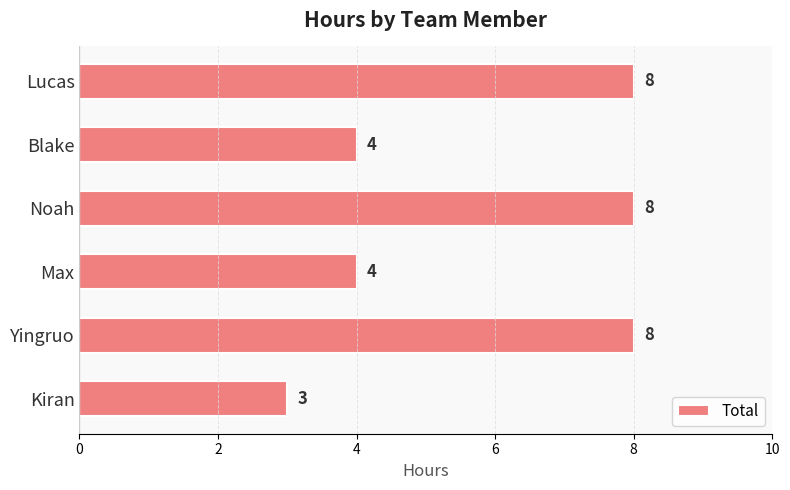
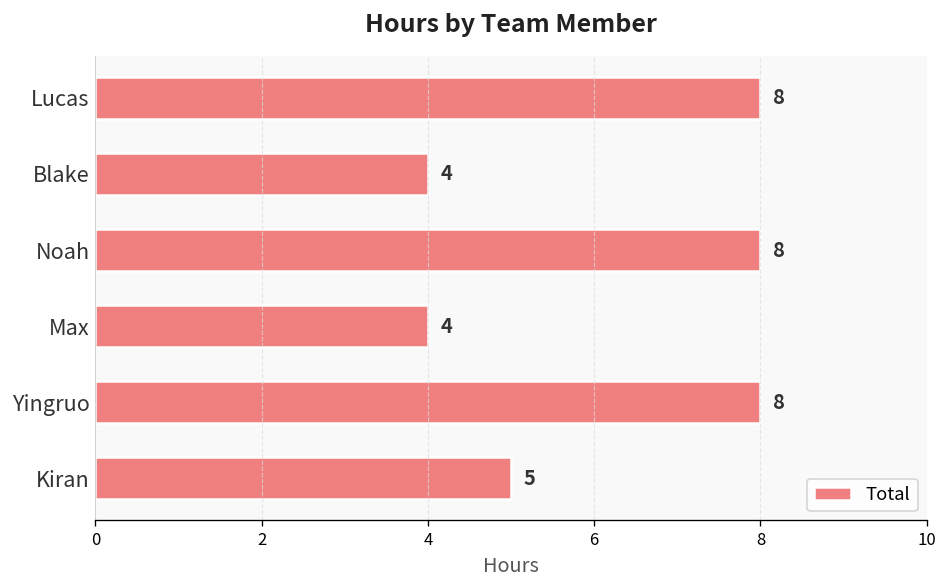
  {
    "Lucas": 8,
    "Blake": 4,
    "Noah": 8,
    "Max": 4,
    "Yingruo": 8,
-   "Kiran": 3
+   "Kiran": 5
  }
